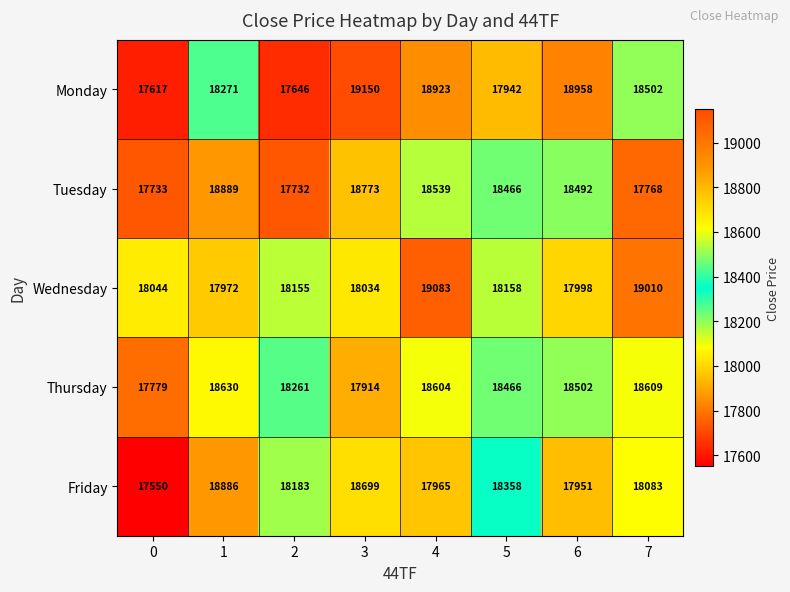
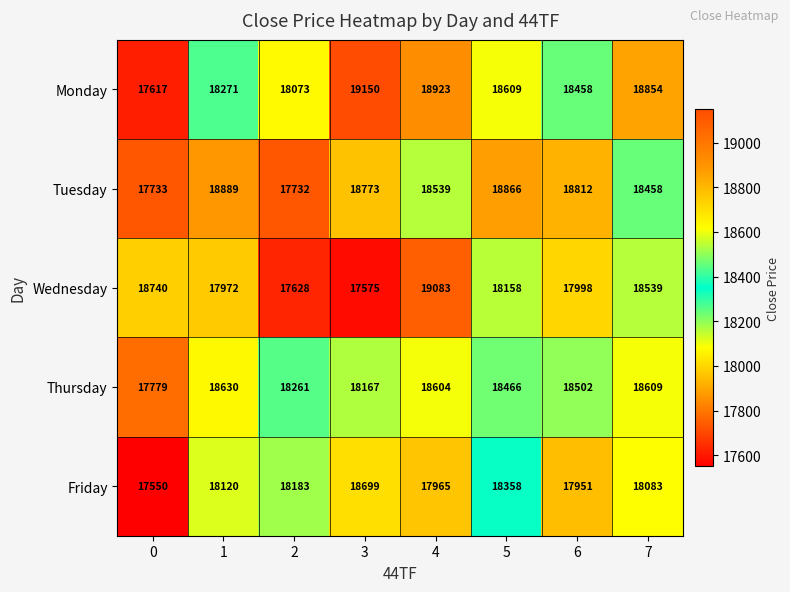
  {
    "Monday": {
      "0": 17617,
      "1": 18271,
-     "2": 17646,
+     "2": 18073,
      "3": 19150,
      "4": 18923,
-     "5": 17942,
-     "6": 18958,
-     "7": 18502
+     "5": 18609,
+     "6": 18458,
+     "7": 18854
    },
    "Tuesday": {
      "0": 17733,
      "1": 18889,
      "2": 17732,
      "3": 18773,
      "4": 18539,
-     "5": 18466,
-     "6": 18492,
-     "7": 17768
+     "5": 18866,
+     "6": 18812,
+     "7": 18458
    },
    "Wednesday": {
-     "0": 18044,
+     "0": 18740,
      "1": 17972,
-     "2": 18155,
-     "3": 18034,
+     "2": 17628,
+     "3": 17575,
      "4": 19083,
      "5": 18158,
      "6": 17998,
-     "7": 19010
+     "7": 18539
    },
    "Thursday": {
      "0": 17779,
      "1": 18630,
      "2": 18261,
-     "3": 17914,
+     "3": 18167,
      "4": 18604,
      "5": 18466,
      "6": 18502,
      "7": 18609
    },
    "Friday": {
      "0": 17550,
-     "1": 18886,
+     "1": 18120,
      "2": 18183,
      "3": 18699,
      "4": 17965,
      "5": 18358,
      "6": 17951,
      "7": 18083
    }
  }
